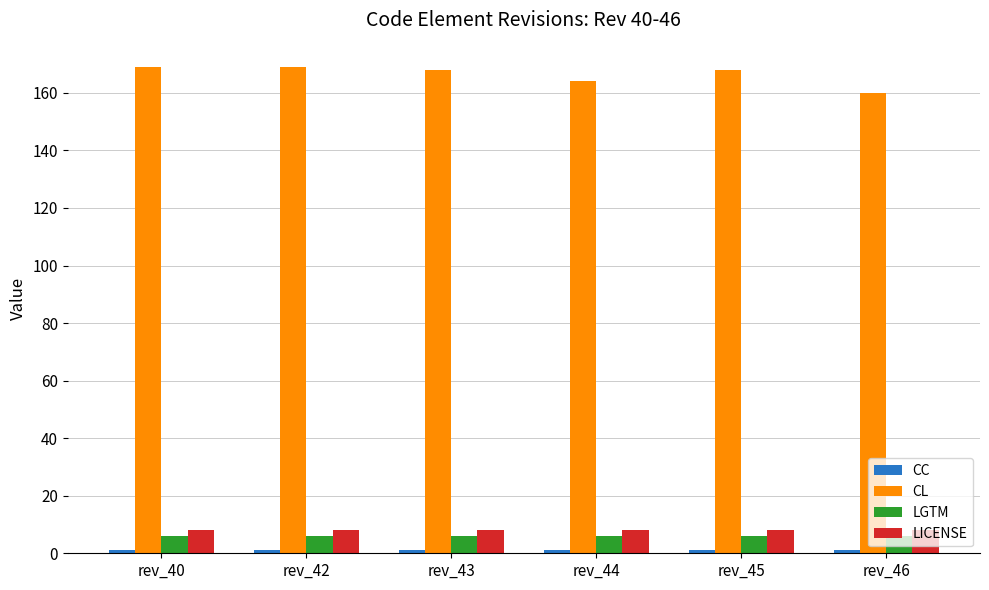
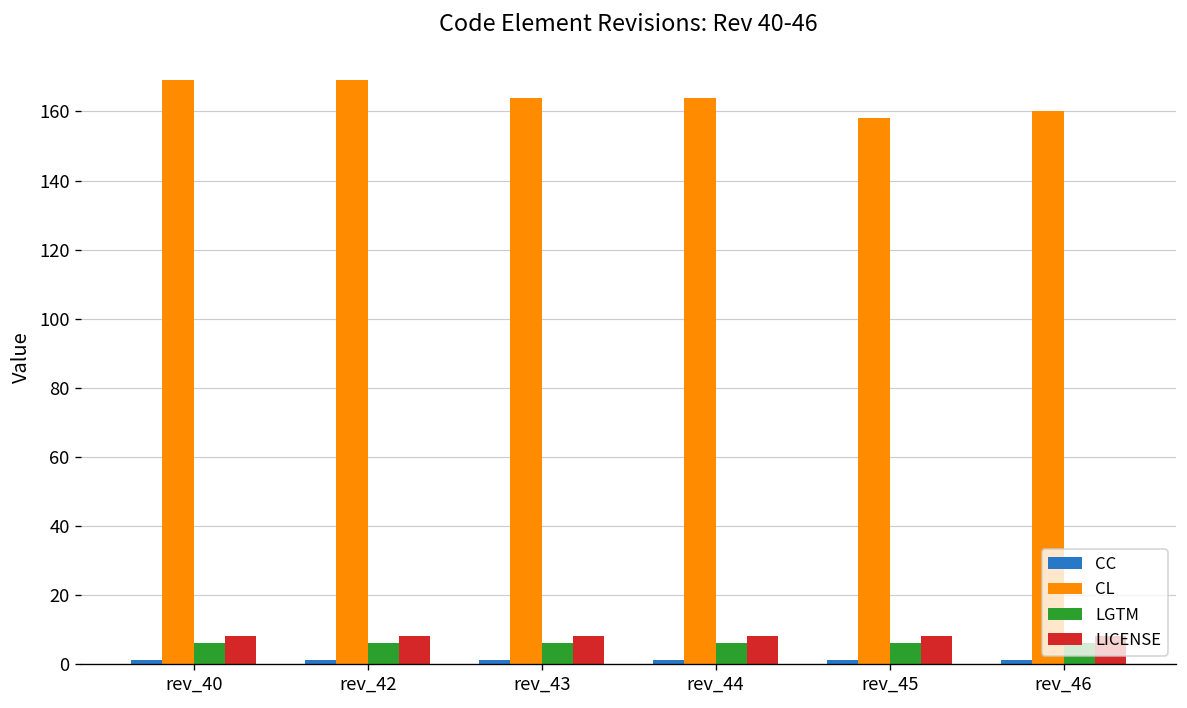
  {
    "CC": {
      "rev_40": 1,
      "rev_42": 1,
      "rev_43": 1,
      "rev_44": 1,
      "rev_45": 1,
      "rev_46": 1
    },
    "CL": {
      "rev_40": 169,
      "rev_42": 169,
-     "rev_43": 168,
+     "rev_43": 164,
      "rev_44": 164,
-     "rev_45": 168,
+     "rev_45": 158,
      "rev_46": 160
    },
    "LGTM": {
      "rev_40": 6,
      "rev_42": 6,
      "rev_43": 6,
      "rev_44": 6,
      "rev_45": 6
    },
    "LICENSE": {
      "rev_40": 8,
      "rev_42": 8,
      "rev_43": 8,
      "rev_44": 8,
      "rev_45": 8
    }
  }
